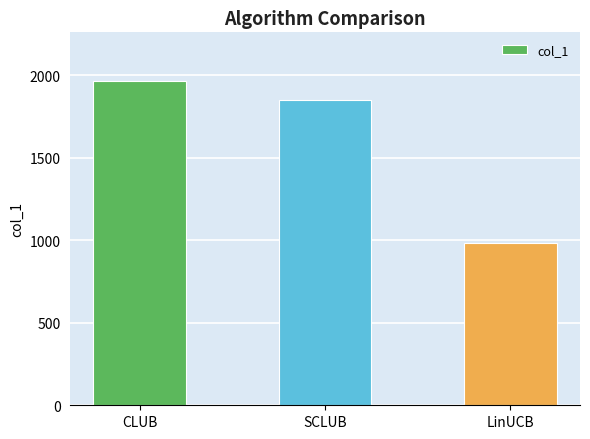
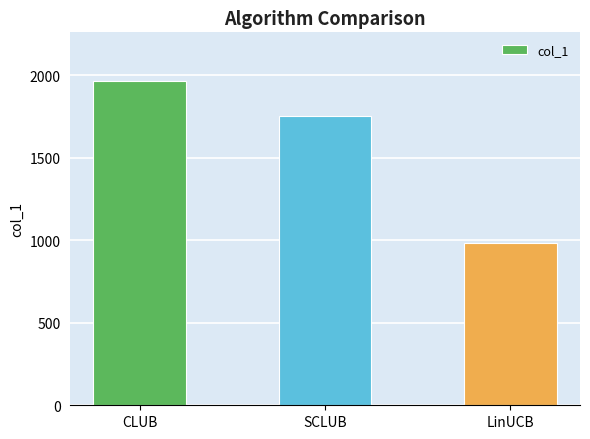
  {
    "CLUB": 1970,
-   "SCLUB": 1850,
+   "SCLUB": 1750,
    "LinUCB": 980
  }
